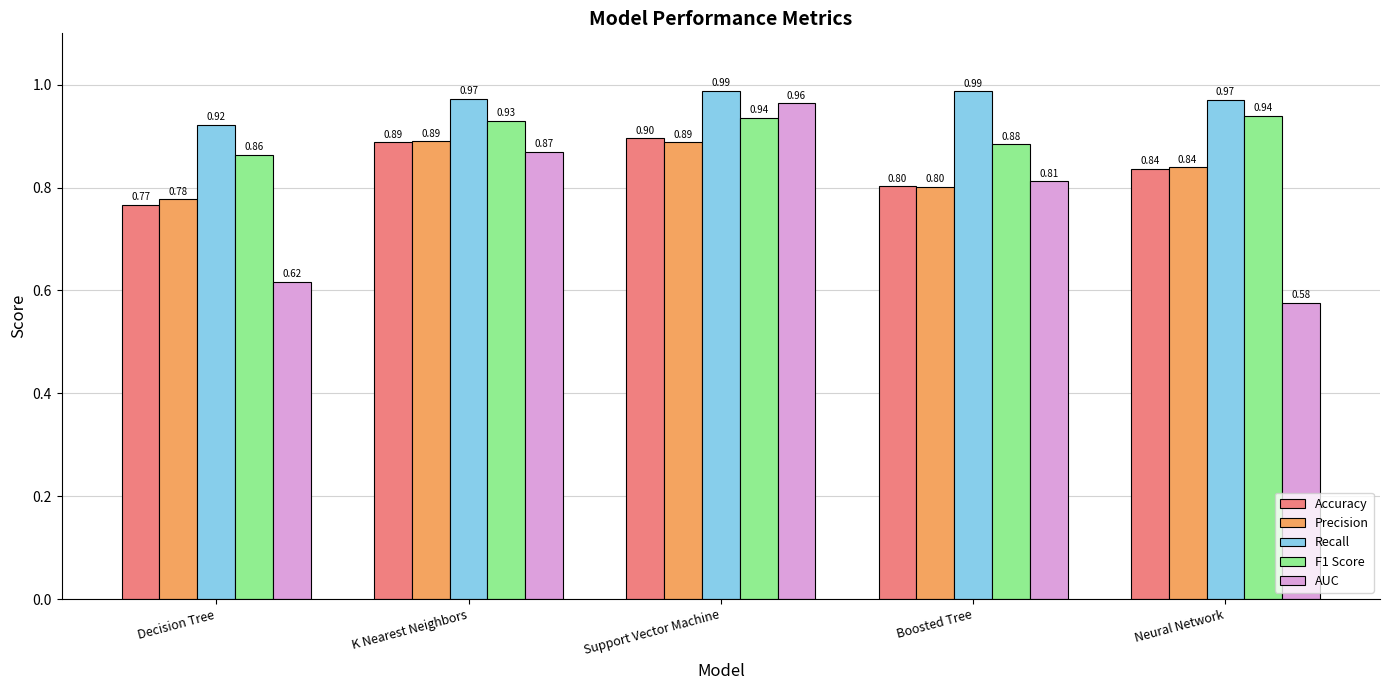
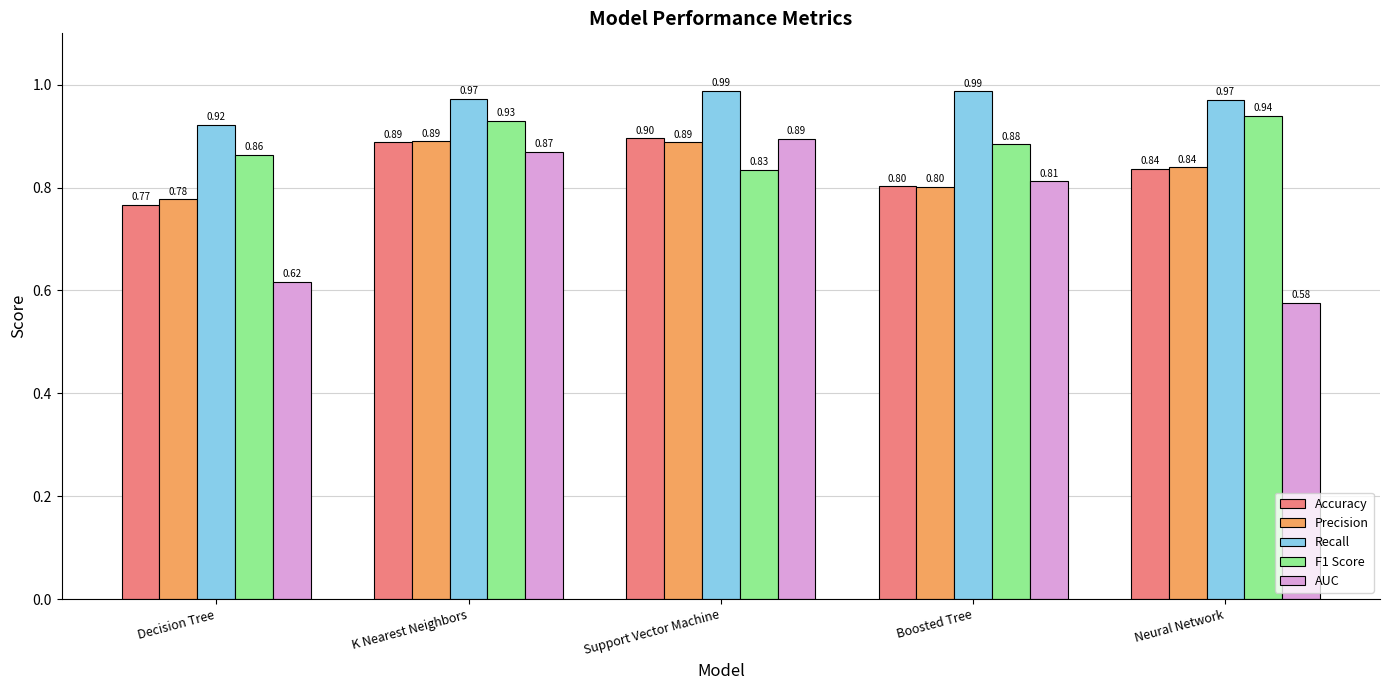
  {
    "Recall": {
      "Decision Tree": 0.92,
      "K Nearest Neighbors": 0.97,
      "Support Vector Machine": 0.99,
      "Boosted Tree": 0.99,
      "Neural Network": 0.97
    },
    "F1 Score": {
      "Decision Tree": 0.86,
      "K Nearest Neighbors": 0.93,
-     "Support Vector Machine": 0.94,
+     "Support Vector Machine": 0.83,
      "Boosted Tree": 0.88,
      "Neural Network": 0.94
    },
    "AUC": {
      "Decision Tree": 0.62,
      "K Nearest Neighbors": 0.87,
-     "Support Vector Machine": 0.96,
+     "Support Vector Machine": 0.89,
      "Boosted Tree": 0.81,
      "Neural Network": 0.58
    }
  }
